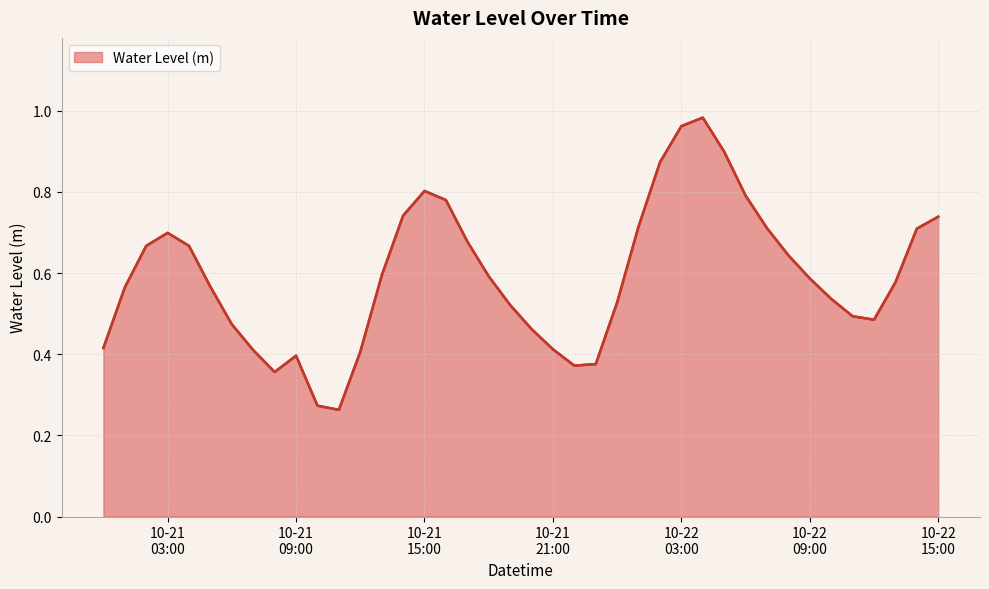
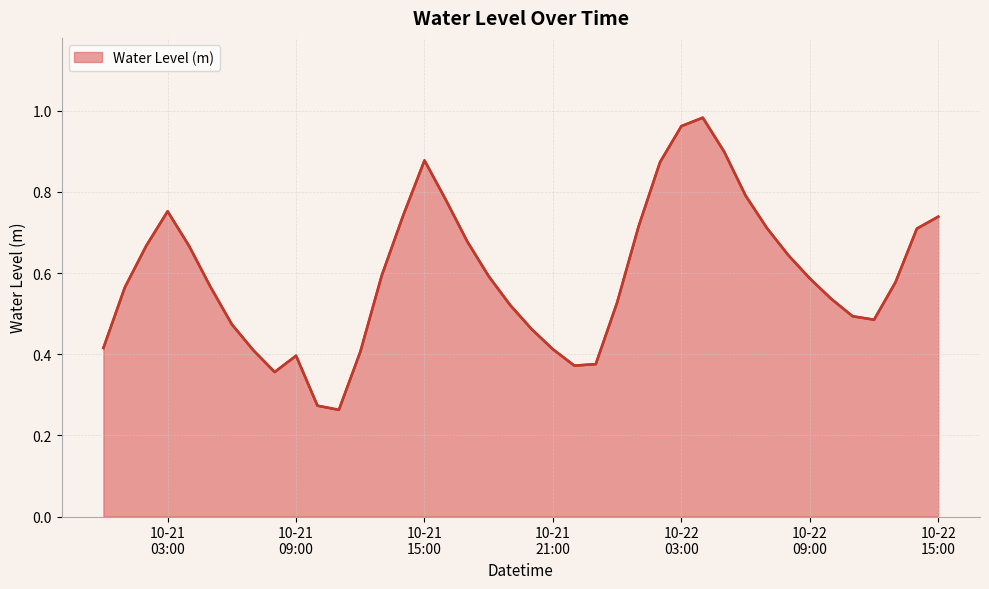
  {
-   "10-21 03:00": 0.70,
+   "10-21 03:00": 0.75,
    "10-21 09:00": 0.40,
-   "10-21 15:00": 0.80,
+   "10-21 15:00": 0.88,
    "10-21 21:00": 0.41,
    "10-22 03:00": 0.96,
    "10-22 09:00": 0.59,
    "10-22 15:00": 0.74
  }
